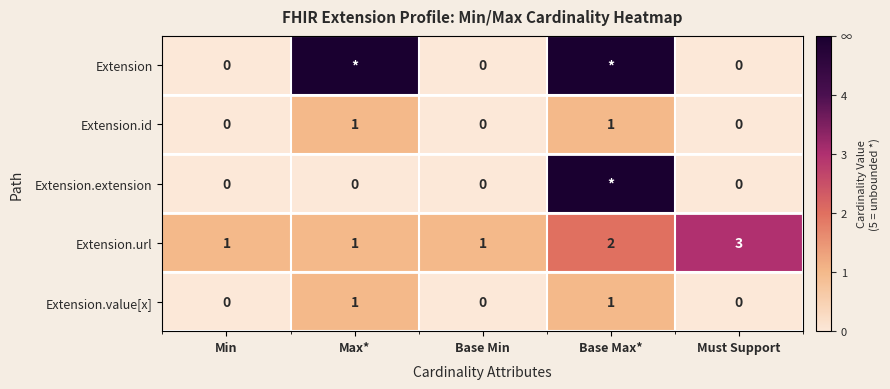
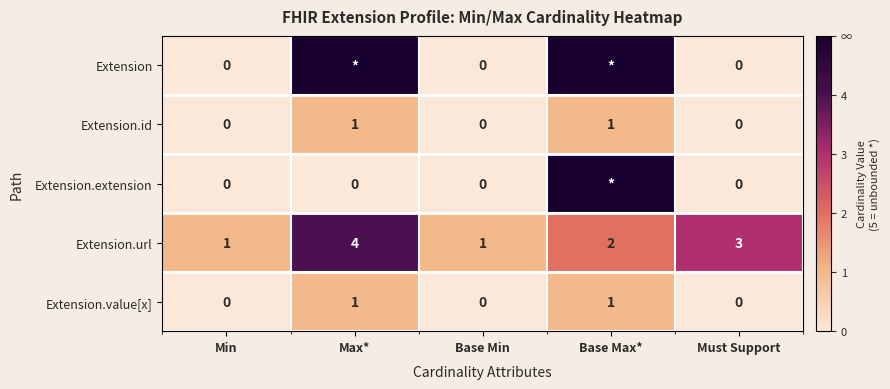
  {
    "Extension": {
      "Min": 0,
      "Base Min": 0,
      "Must Support": 0
    },
    "Extension.id": {
      "Min": 0,
      "Max*": 1,
      "Base Min": 0,
      "Base Max*": 1,
      "Must Support": 0
    },
    "Extension.extension": {
      "Min": 0,
      "Max*": 0,
      "Base Min": 0,
      "Must Support": 0
    },
    "Extension.url": {
      "Min": 1,
-     "Max*": 1,
+     "Max*": 4,
      "Base Min": 1,
      "Base Max*": 2,
      "Must Support": 3
    },
    "Extension.value[x]": {
      "Min": 0,
      "Max*": 1,
      "Base Min": 0,
      "Base Max*": 1,
      "Must Support": 0
    }
  }
